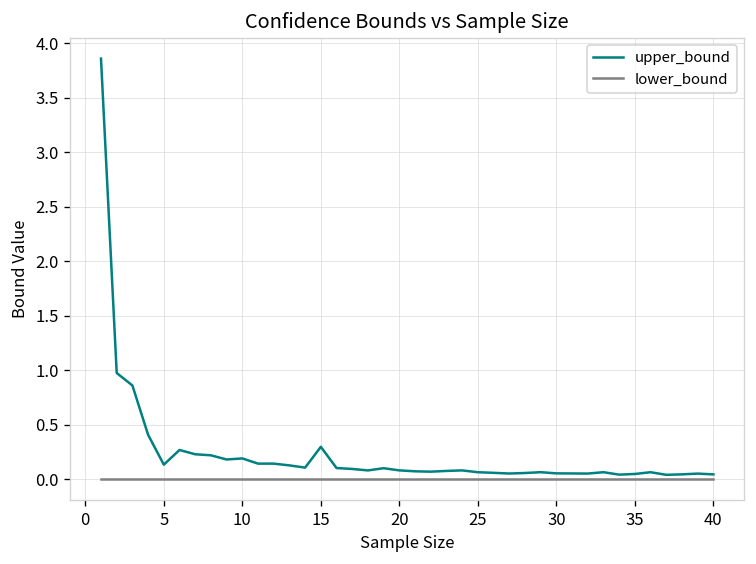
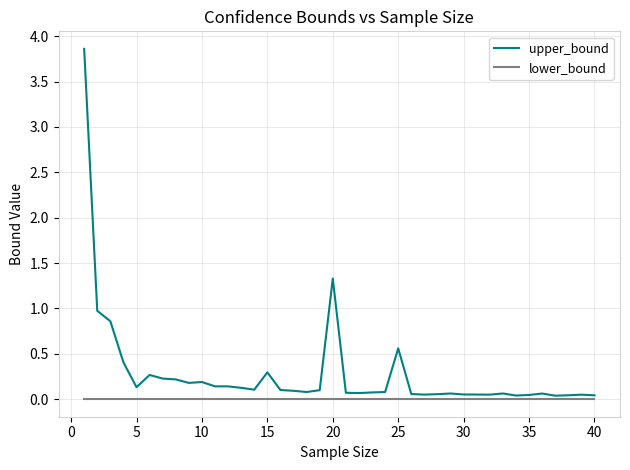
  {
    "upper_bound": {
      "5": 0.1,
      "10": 0.2,
      "15": 0.3,
-     "20": 0.1,
-     "25": 0.1,
+     "20": 1.3,
+     "25": 0.6,
      "30": 0.1,
      "35": 0.0,
      "40": 0.0
    },
    "lower_bound": {
      "5": 0.0,
      "10": 0.0,
      "15": 0.0,
      "20": 0.0,
      "25": 0.0,
      "30": 0.0,
      "35": 0.0,
      "40": 0.0
    }
  }
